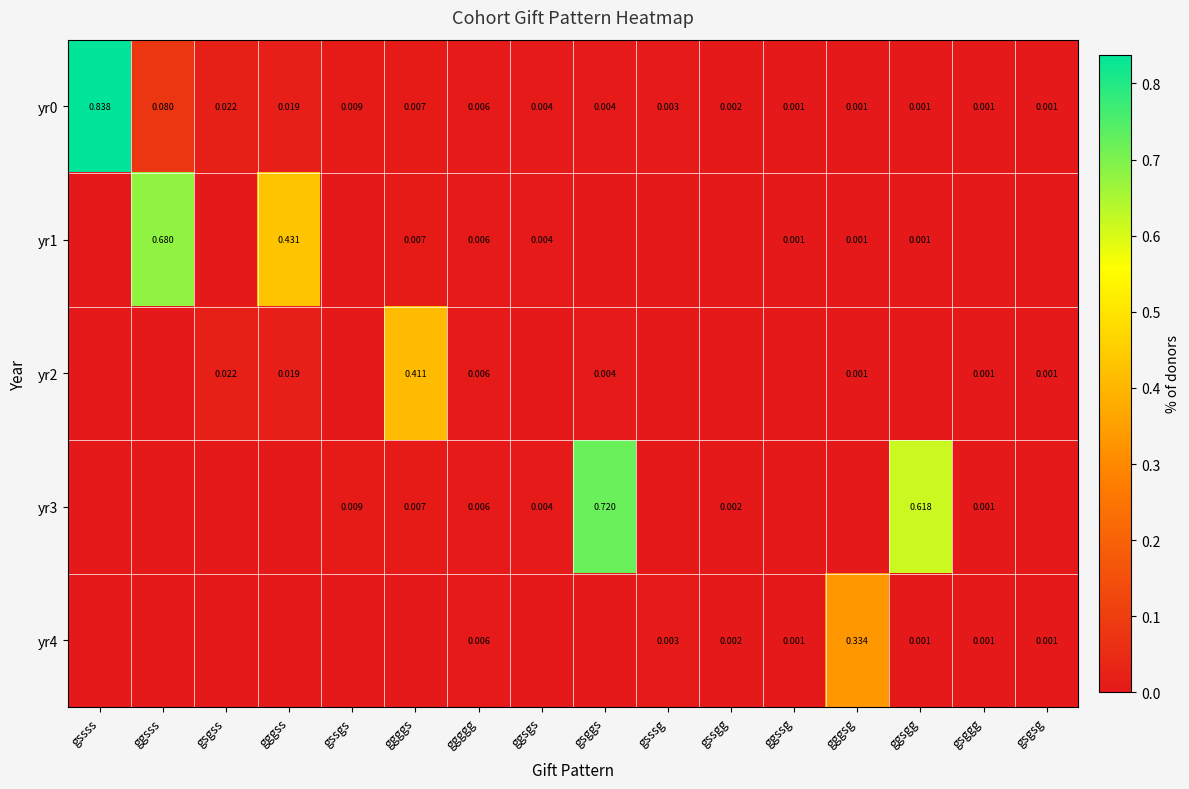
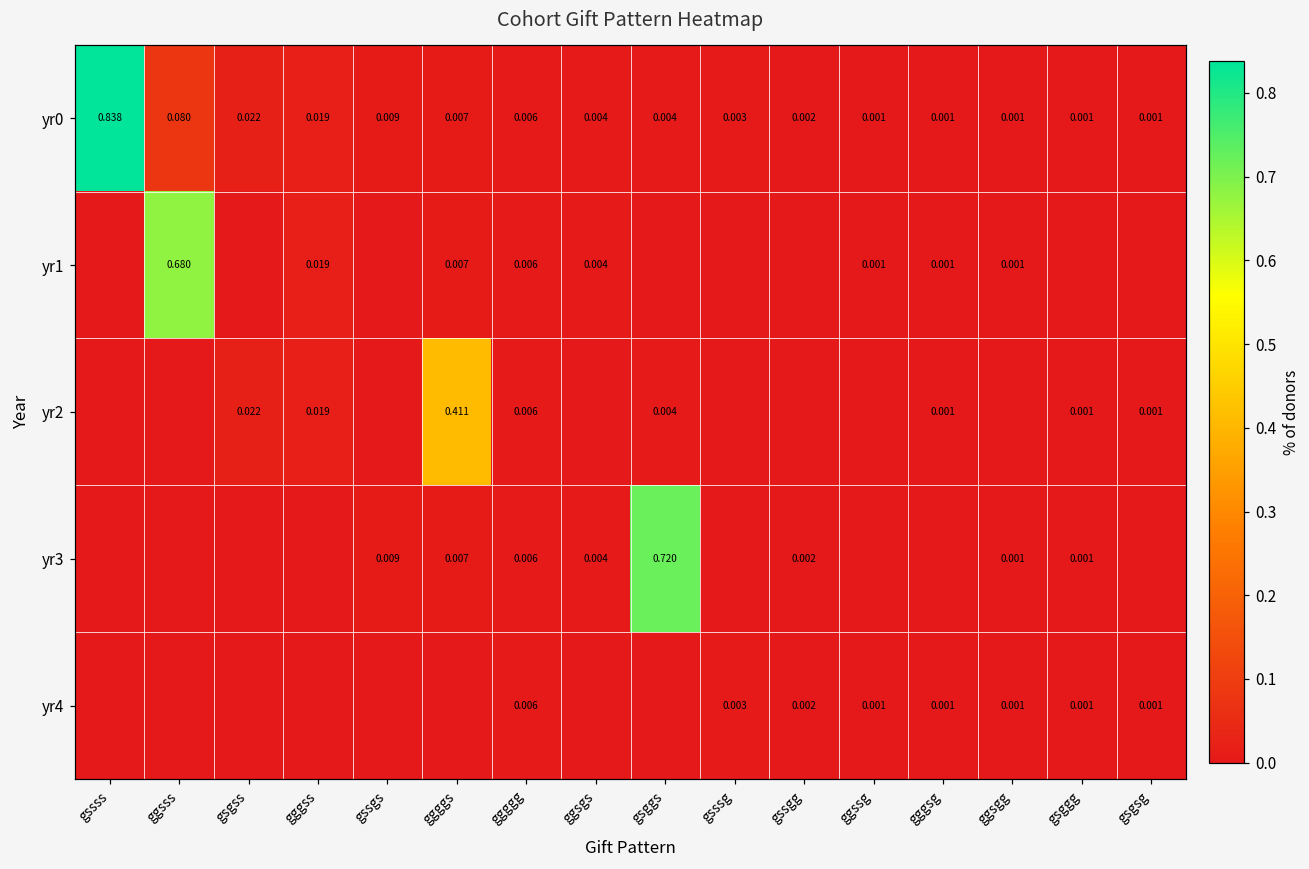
  {
    "yr0": {
      "gssss": 0.838,
      "ggsss": 0.080,
      "gsgss": 0.022,
      "gggss": 0.019,
      "gssgs": 0.009,
      "ggggs": 0.007,
      "ggggg": 0.006,
      "ggsgs": 0.004,
      "gsggs": 0.004,
      "gsssg": 0.003,
      "gssgg": 0.002,
      "ggssg": 0.001,
      "gggsg": 0.001,
      "ggsgg": 0.001,
      "gsggg": 0.001,
      "gsgsg": 0.001
    },
    "yr1": {
      "ggsss": 0.680,
-     "gggss": 0.431,
+     "gggss": 0.019,
      "ggggs": 0.007,
      "ggggg": 0.006,
      "ggsgs": 0.004,
      "ggssg": 0.001,
      "gggsg": 0.001,
      "ggsgg": 0.001
    },
    "yr2": {
      "gsgss": 0.022,
      "gggss": 0.019,
      "ggggs": 0.411,
      "ggggg": 0.006,
      "gsggs": 0.004,
      "gggsg": 0.001,
      "gsggg": 0.001,
      "gsgsg": 0.001
    },
    "yr3": {
      "gssgs": 0.009,
      "ggggs": 0.007,
      "ggggg": 0.006,
      "ggsgs": 0.004,
      "gsggs": 0.720,
      "gssgg": 0.002,
-     "ggsgg": 0.618,
+     "ggsgg": 0.001,
      "gsggg": 0.001
    },
    "yr4": {
      "ggggg": 0.006,
      "gsssg": 0.003,
      "gssgg": 0.002,
      "ggssg": 0.001,
-     "gggsg": 0.334,
+     "gggsg": 0.001,
      "ggsgg": 0.001,
      "gsggg": 0.001,
      "gsgsg": 0.001
    }
  }
